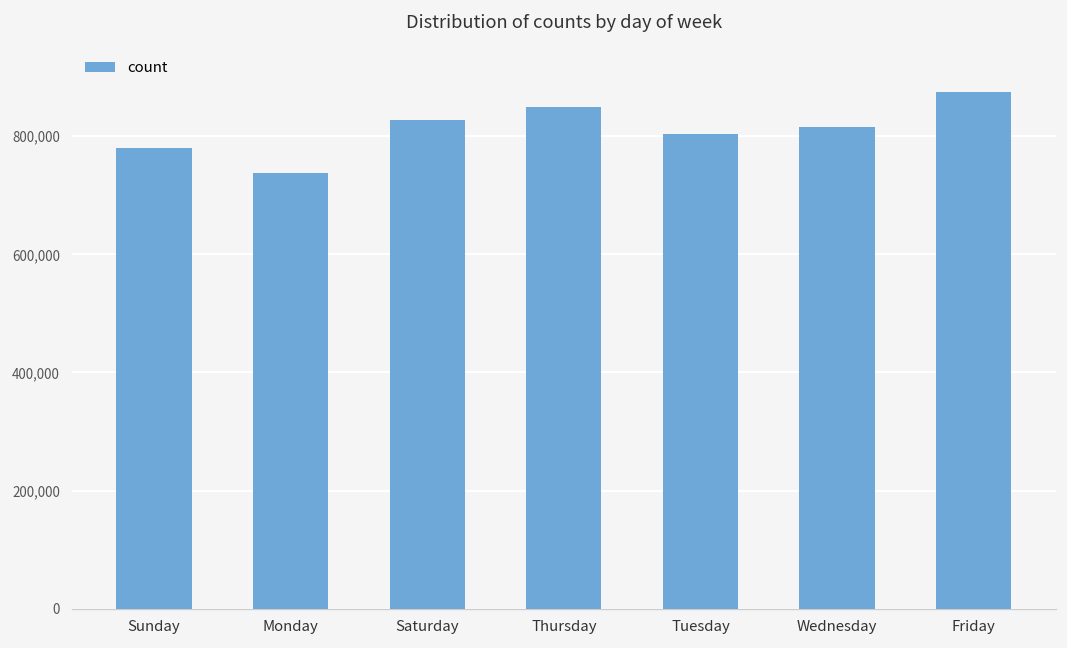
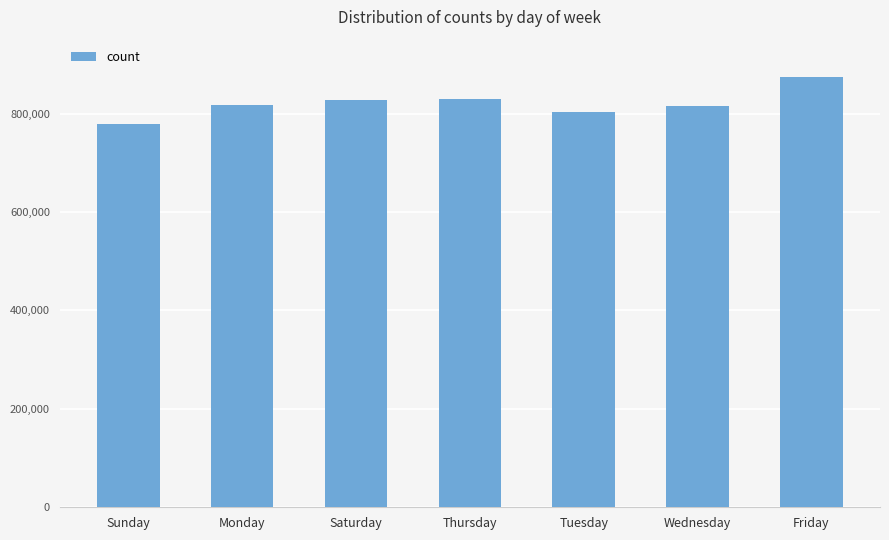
  {
    "Sunday": "780,000",
-   "Monday": "740,000",
+   "Monday": "820,000",
    "Saturday": "830,000",
-   "Thursday": "850,000",
+   "Thursday": "830,000",
    "Tuesday": "800,000",
    "Wednesday": "810,000",
    "Friday": "870,000"
  }
